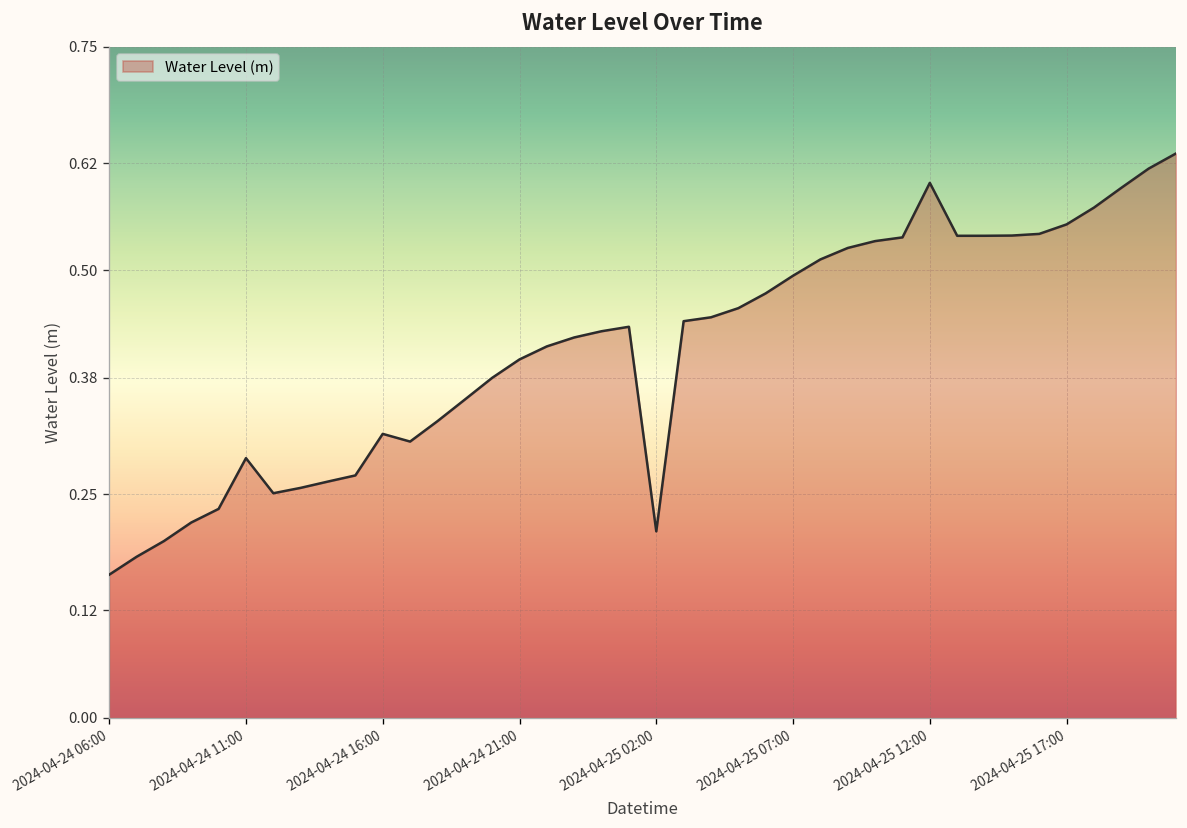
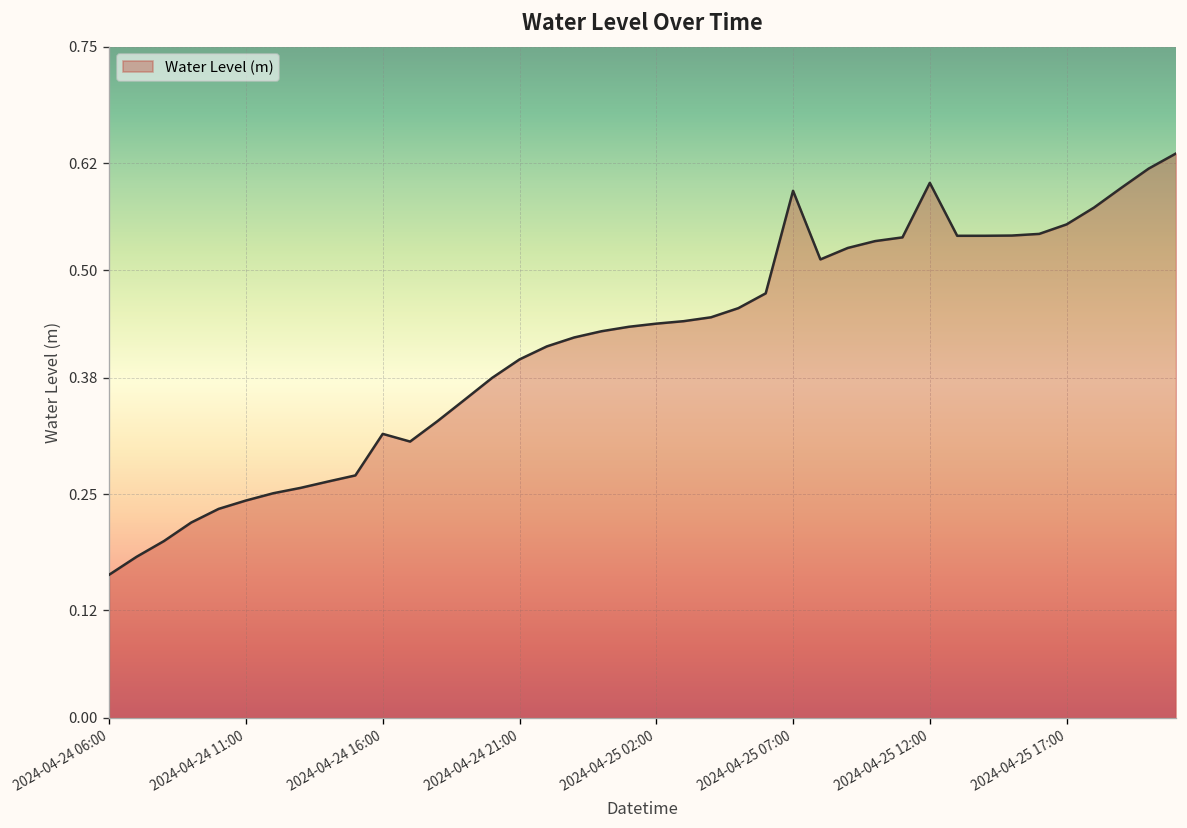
  {
    "2024-04-24 06:00": 0.16,
-   "2024-04-24 11:00": 0.29,
+   "2024-04-24 11:00": 0.24,
    "2024-04-24 16:00": 0.32,
    "2024-04-24 21:00": 0.40,
-   "2024-04-25 02:00": 0.21,
-   "2024-04-25 07:00": 0.49,
+   "2024-04-25 02:00": 0.44,
+   "2024-04-25 07:00": 0.59,
    "2024-04-25 12:00": 0.60,
    "2024-04-25 17:00": 0.55
  }
